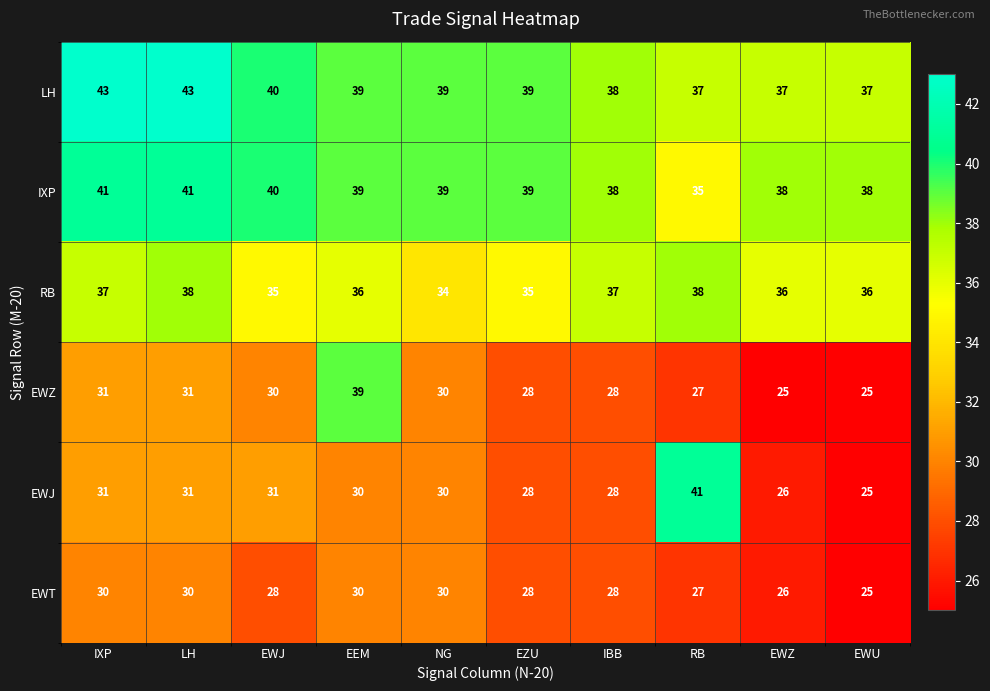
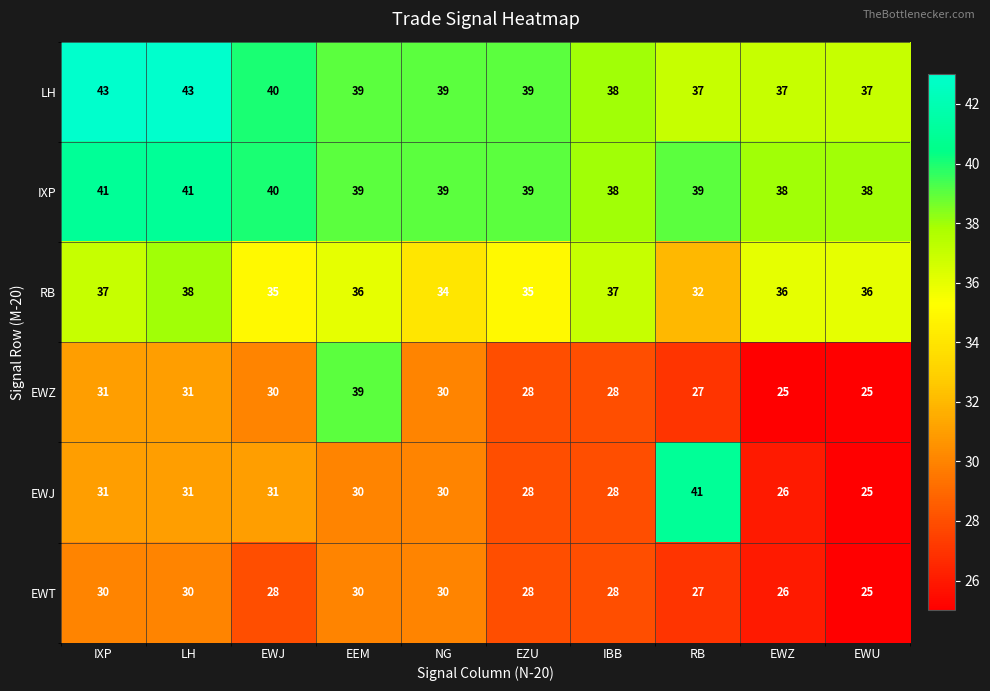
  {
    "LH": {
      "IXP": 43,
      "LH": 43,
      "EWJ": 40,
      "EEM": 39,
      "NG": 39,
      "EZU": 39,
      "IBB": 38,
      "RB": 37,
      "EWZ": 37,
      "EWU": 37
    },
    "IXP": {
      "IXP": 41,
      "LH": 41,
      "EWJ": 40,
      "EEM": 39,
      "NG": 39,
      "EZU": 39,
      "IBB": 38,
-     "RB": 35,
+     "RB": 39,
      "EWZ": 38,
      "EWU": 38
    },
    "RB": {
      "IXP": 37,
      "LH": 38,
      "EWJ": 35,
      "EEM": 36,
      "NG": 34,
      "EZU": 35,
      "IBB": 37,
-     "RB": 38,
+     "RB": 32,
      "EWZ": 36,
      "EWU": 36
    },
    "EWZ": {
      "IXP": 31,
      "LH": 31,
      "EWJ": 30,
      "EEM": 39,
      "NG": 30,
      "EZU": 28,
      "IBB": 28,
      "RB": 27,
      "EWZ": 25,
      "EWU": 25
    },
    "EWJ": {
      "IXP": 31,
      "LH": 31,
      "EWJ": 31,
      "EEM": 30,
      "NG": 30,
      "EZU": 28,
      "IBB": 28,
      "RB": 41,
      "EWZ": 26,
      "EWU": 25
    },
    "EWT": {
      "IXP": 30,
      "LH": 30,
      "EWJ": 28,
      "EEM": 30,
      "NG": 30,
      "EZU": 28,
      "IBB": 28,
      "RB": 27,
      "EWZ": 26,
      "EWU": 25
    }
  }
